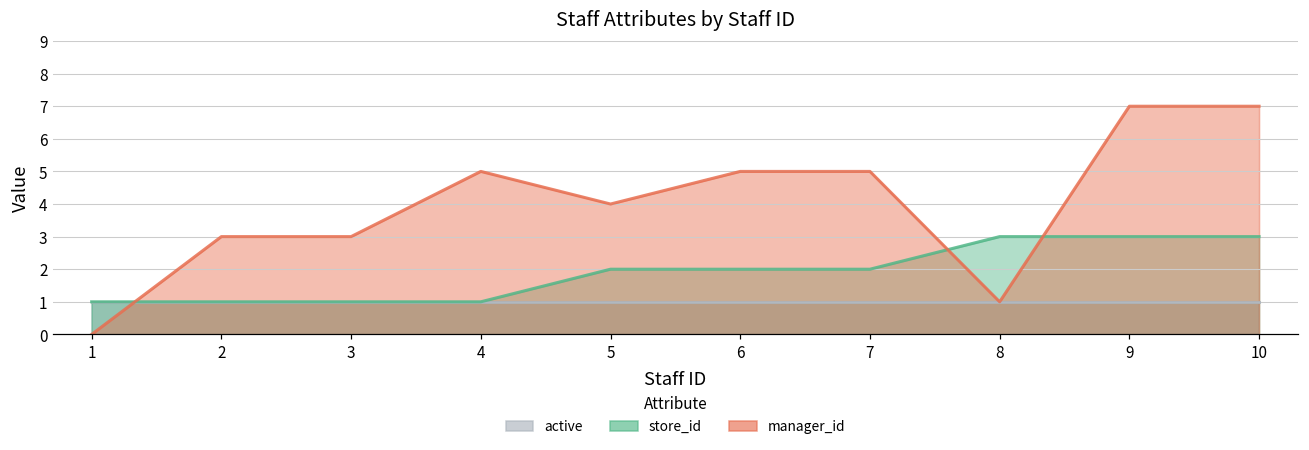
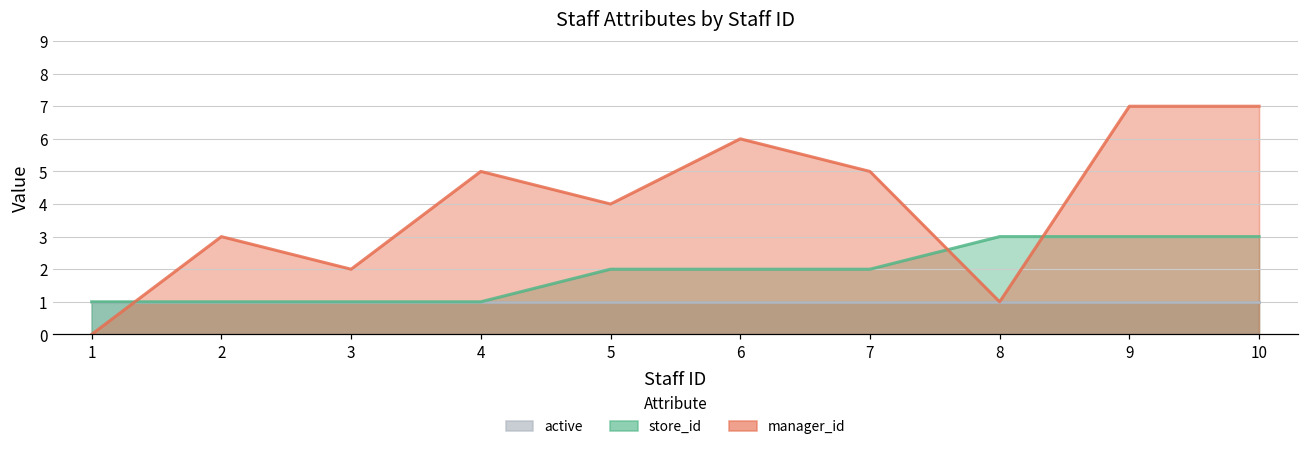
  {
    "manager_id": {
      "1": 0,
      "2": 3,
-     "3": 3,
+     "3": 2,
      "4": 5,
      "5": 4,
-     "6": 5,
+     "6": 6,
      "7": 5,
      "9": 7,
      "10": 7
    }
  }
